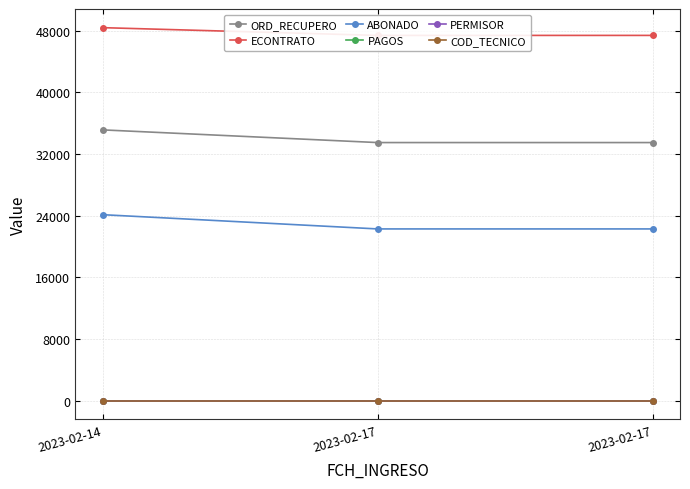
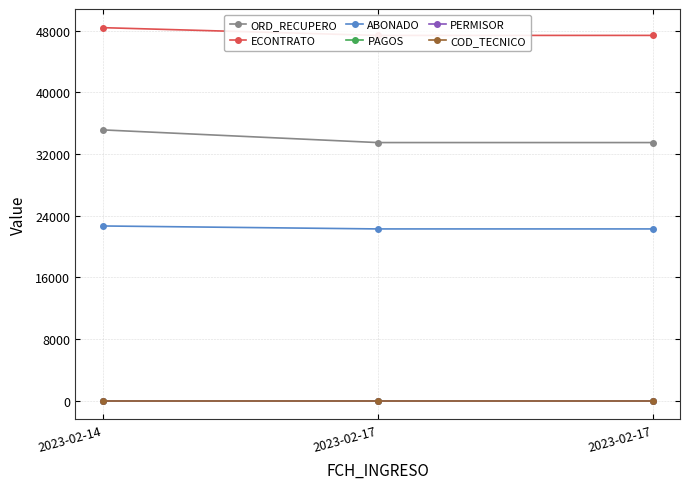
  {
    "ORD_RECUPERO": {
      "2023-02-14": 35000
    },
    "ECONTRATO": {
      "2023-02-14": 48000
    },
    "ABONADO": {
-     "2023-02-14": 24000
+     "2023-02-14": 23000
    },
    "COD_TECNICO": {
      "2023-02-14": 0
    }
  }
